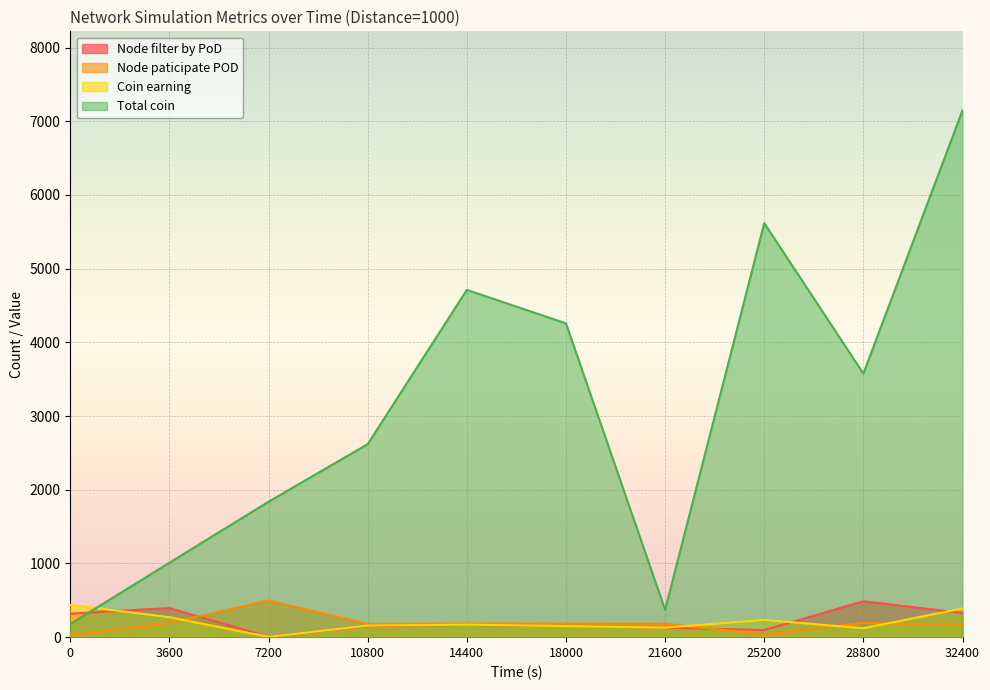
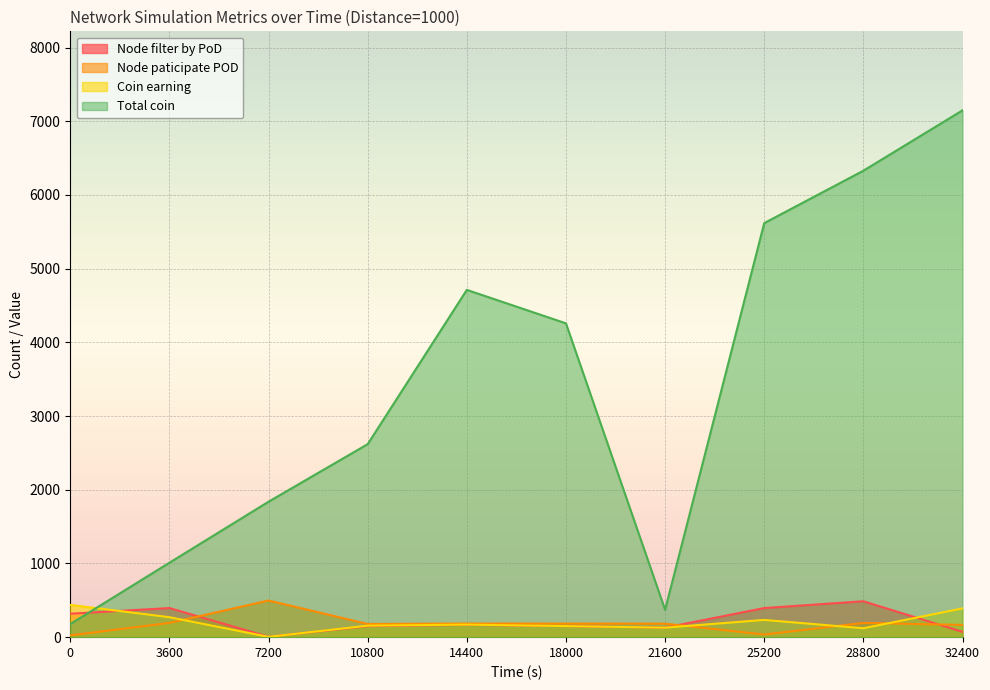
  {
    "Node filter by PoD": {
      "0": 300,
      "3600": 400,
-     "25200": 100,
+     "25200": 400,
      "28800": 500,
-     "32400": 300
+     "32400": 100
    },
    "Node paticipate POD": {
      "0": 0,
      "3600": 200,
      "7200": 500,
      "21600": 200,
      "25200": 0,
      "28800": 200,
      "32400": 200
    },
    "Coin earning": {
      "0": 400,
      "3600": 300,
      "25200": 200,
      "28800": 100,
      "32400": 400
    },
    "Total coin": {
      "0": 200,
      "3600": 1000,
      "7200": 1800,
      "10800": 2600,
      "14400": 4700,
      "18000": 4300,
      "21600": 400,
      "25200": 5600,
-     "28800": 3600,
+     "28800": 6300,
      "32400": 7100
    }
  }
